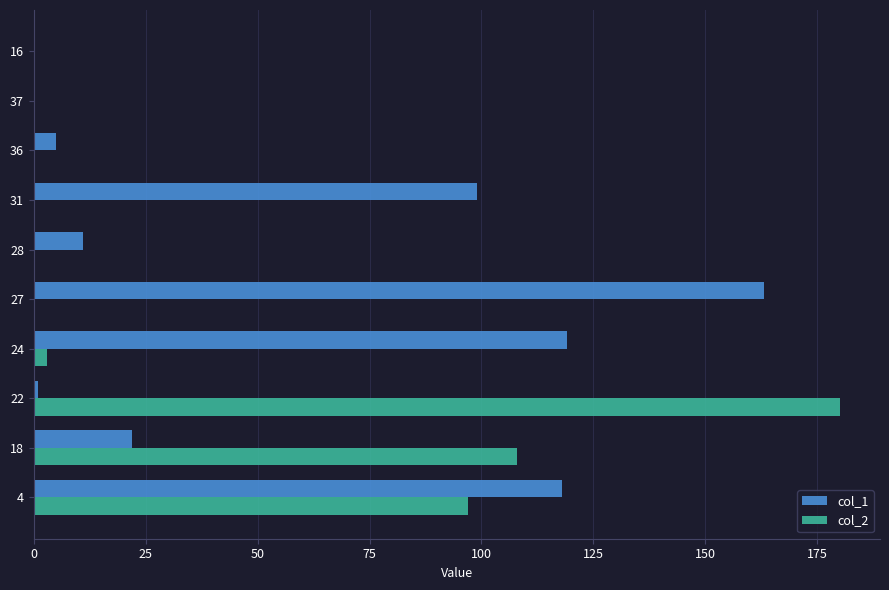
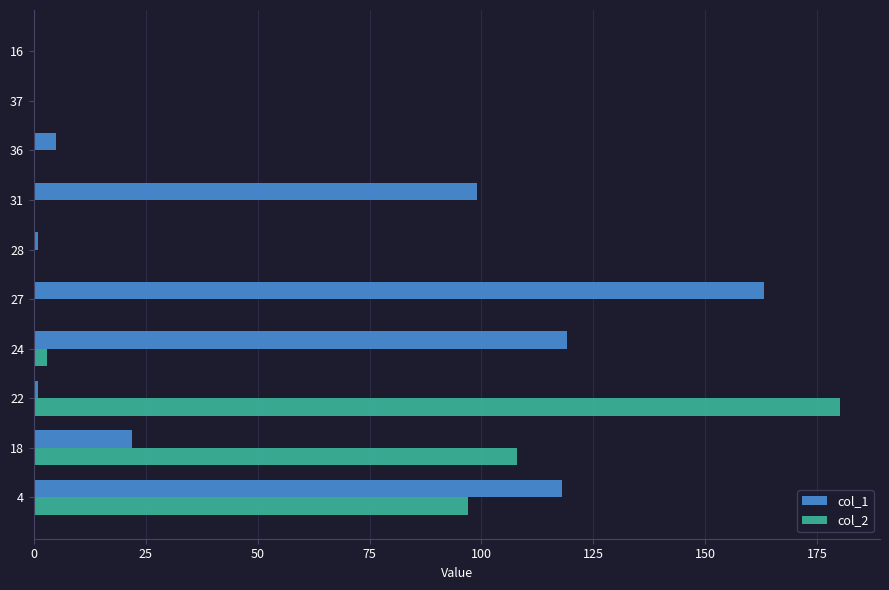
  {
    "col_1": {
      "16": 0,
      "37": 0,
      "36": 5,
      "31": 99,
-     "28": 11,
+     "28": 1,
      "27": 163,
      "24": 119,
      "22": 1,
      "18": 22,
      "4": 118
    },
    "col_2": {
      "16": 0,
      "37": 0,
      "36": 0,
      "31": 0,
      "28": 0,
      "27": 0,
      "24": 3,
      "22": 180,
      "18": 108,
      "4": 97
    }
  }
